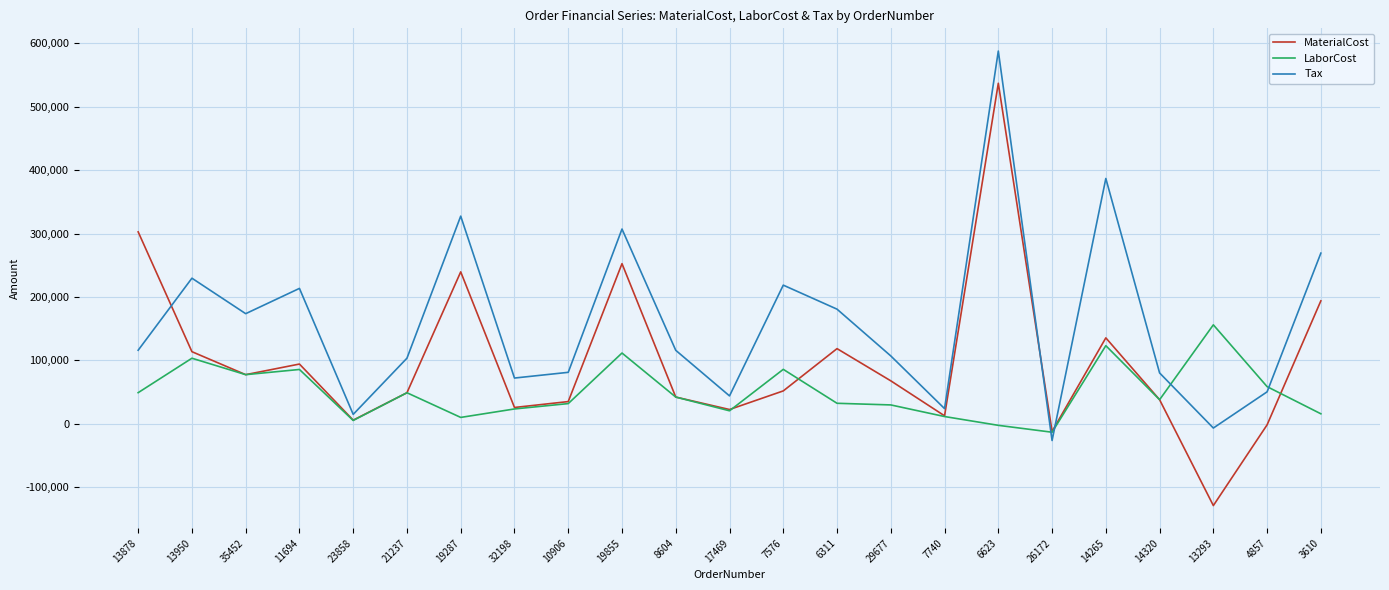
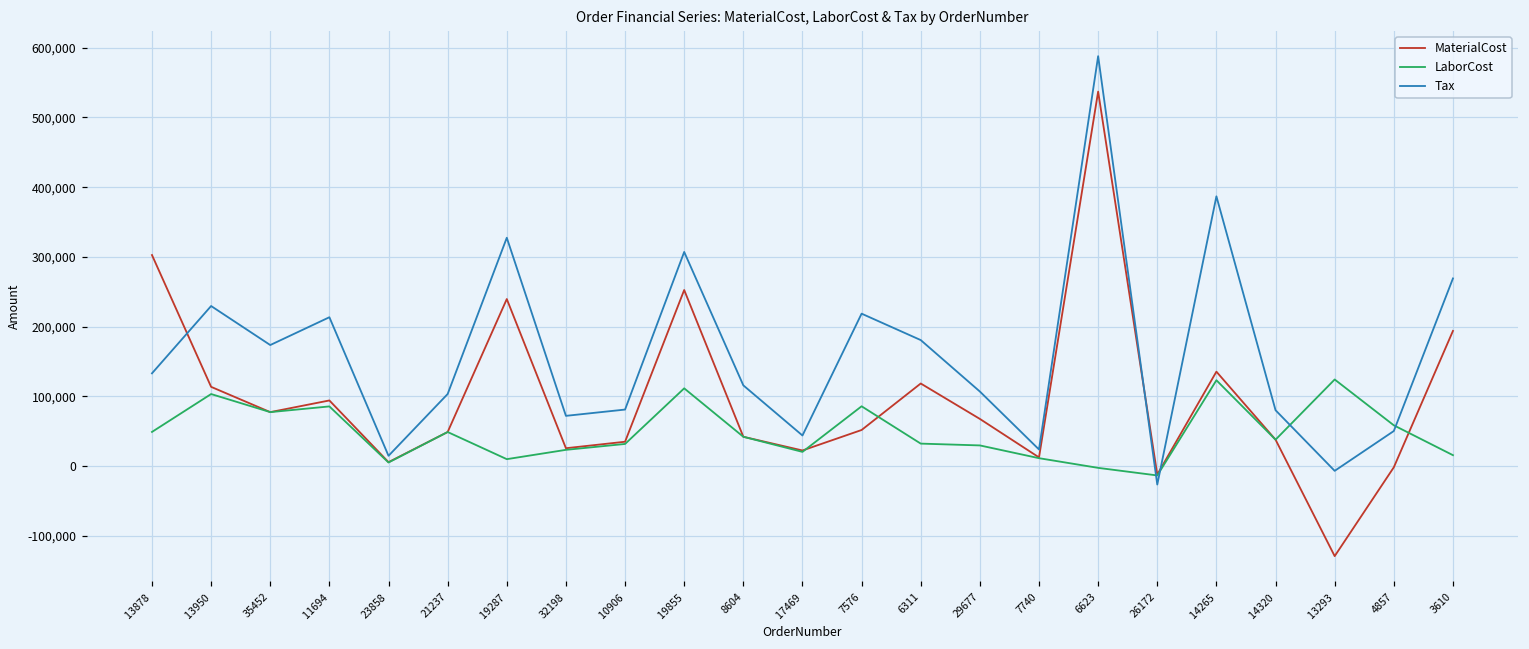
  {
    "MaterialCost": {
      "13878": "300,000",
      "13950": "110,000",
      "11694": "90,000",
      "19287": "240,000",
      "19855": "250,000",
      "7576": "50,000",
      "6311": "120,000",
      "29677": "70,000",
      "6623": "540,000",
      "14265": "140,000",
      "13293": "-130,000",
      "4857": "0",
      "3610": "190,000"
    },
    "LaborCost": {
      "13878": "50,000",
      "13950": "100,000",
      "11694": "90,000",
      "19287": "10,000",
      "19855": "110,000",
      "7576": "90,000",
      "6311": "30,000",
      "29677": "30,000",
      "6623": "0",
      "14265": "120,000",
-     "13293": "160,000",
+     "13293": "120,000",
      "4857": "60,000",
      "3610": "20,000"
    },
    "Tax": {
-     "13878": "120,000",
+     "13878": "130,000",
      "13950": "230,000",
      "35452": "170,000",
      "11694": "210,000",
      "23858": "10,000",
      "21237": "100,000",
      "19287": "330,000",
      "32198": "70,000",
      "10906": "80,000",
      "19855": "310,000",
      "8604": "120,000",
      "17469": "40,000",
      "7576": "220,000",
      "6311": "180,000",
      "29677": "110,000",
      "7740": "20,000",
      "6623": "590,000",
      "26172": "-30,000",
      "14265": "390,000",
      "14320": "80,000",
      "13293": "-10,000",
      "4857": "50,000",
      "3610": "270,000"
    }
  }
